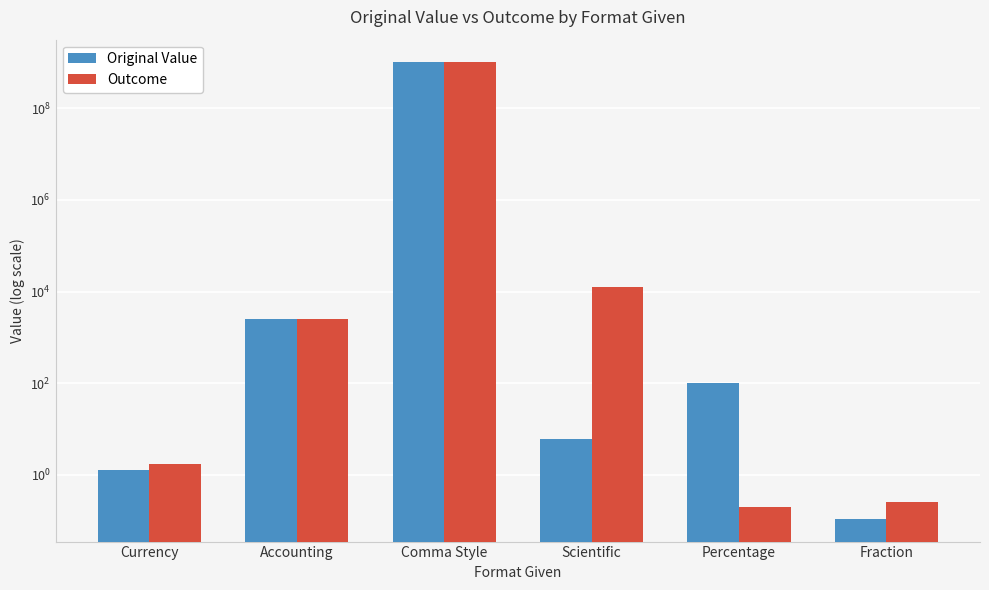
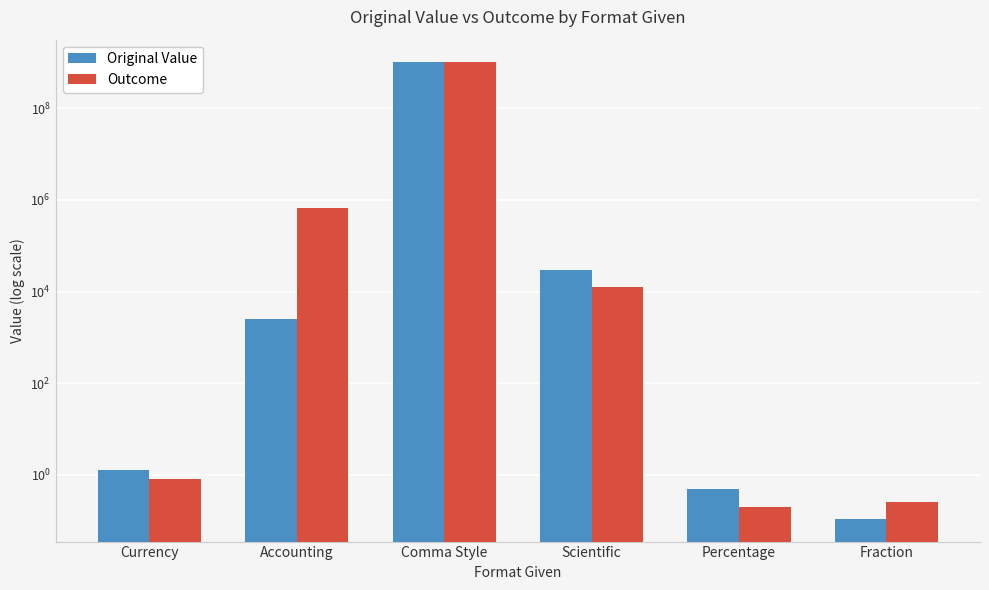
  {
    "Original Value": {
      "Currency": 1.3,
      "Accounting": 3000,
      "Comma Style": 1000000000,
-     "Scientific": 6,
-     "Percentage": 100,
+     "Scientific": 30000,
+     "Percentage": 0.5,
      "Fraction": 0.1
    },
    "Outcome": {
-     "Currency": 1.7,
-     "Accounting": 3000,
+     "Currency": 0.8,
+     "Accounting": 700000,
      "Comma Style": 1000000000,
      "Scientific": 12000,
      "Percentage": 0.2,
      "Fraction": 0.3
    }
  }
